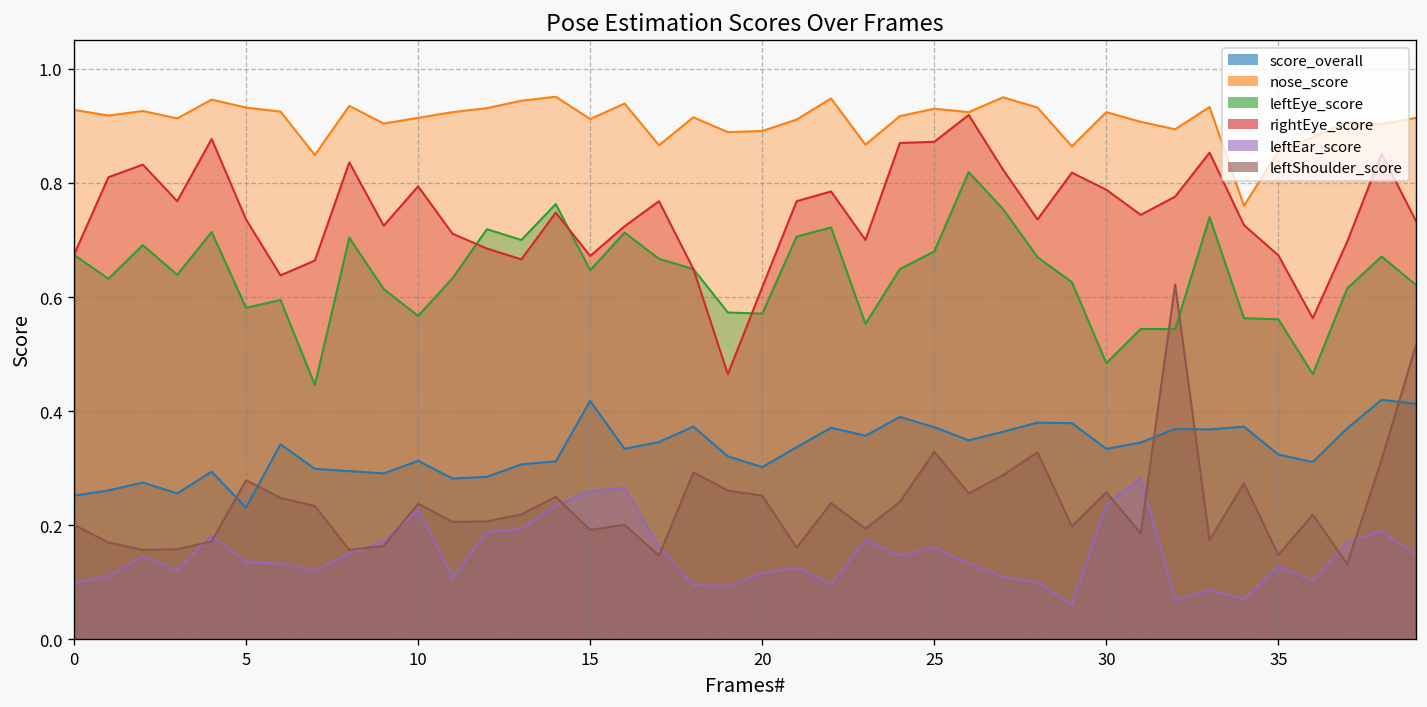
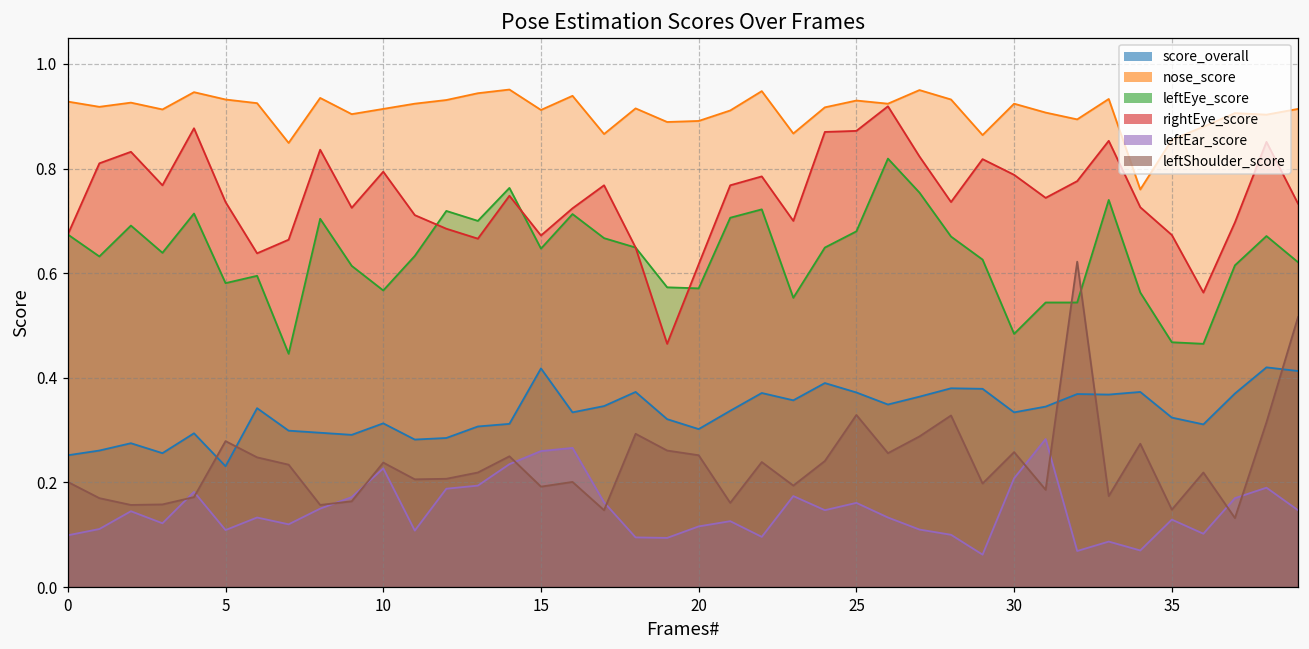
  {
    "score_overall": {
      "0": 0.25,
      "5": 0.23,
      "10": 0.31,
      "15": 0.42,
      "20": 0.30,
      "25": 0.37,
      "30": 0.33,
      "35": 0.32
    },
    "leftEye_score": {
      "5": 0.58,
      "10": 0.57,
      "15": 0.65,
      "20": 0.57,
      "25": 0.68,
      "30": 0.48,
-     "35": 0.56
+     "35": 0.47
    },
    "leftEar_score": {
      "0": 0.10,
-     "5": 0.14,
+     "5": 0.11,
      "10": 0.23,
      "15": 0.26,
      "20": 0.12,
      "25": 0.16,
-     "30": 0.24,
+     "30": 0.21,
      "35": 0.13
    }
  }
